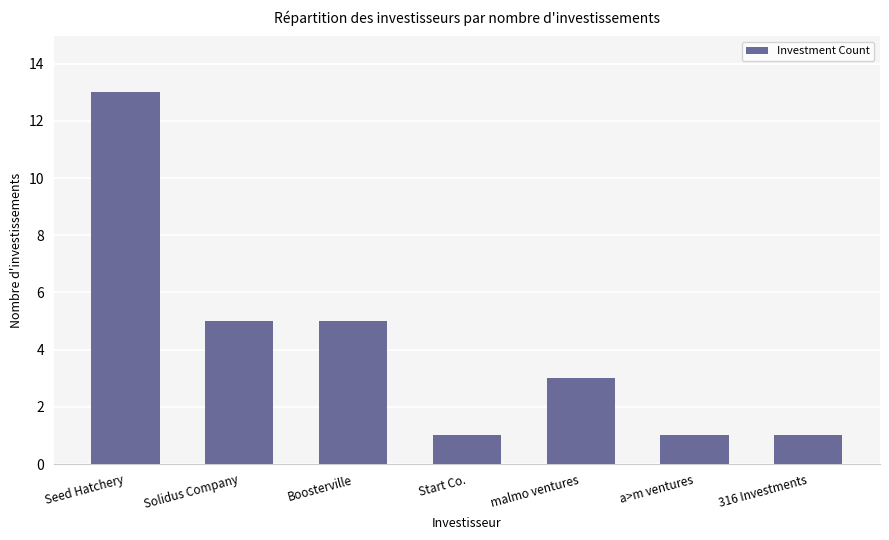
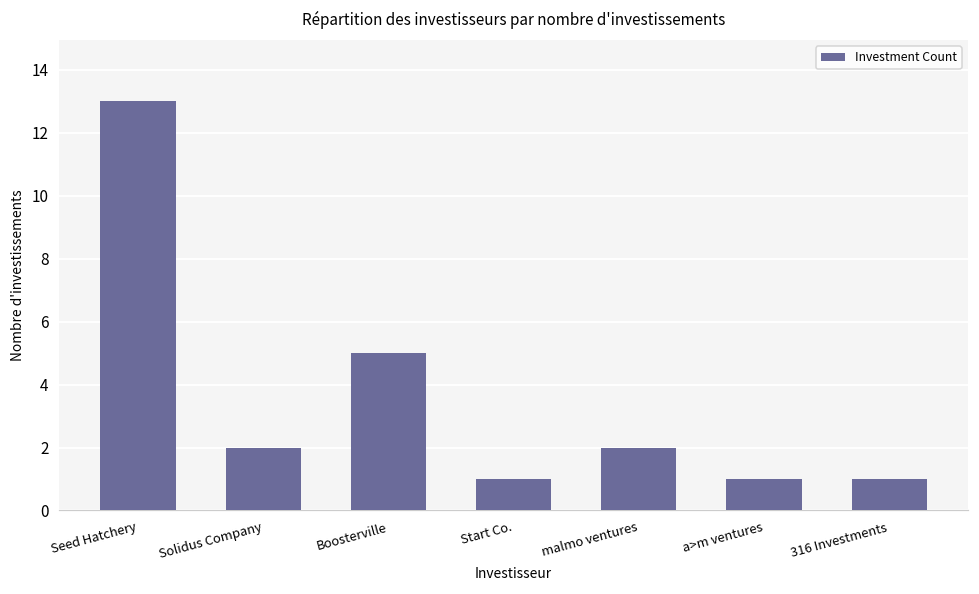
  {
    "Seed Hatchery": 13,
-   "Solidus Company": 5,
+   "Solidus Company": 2,
    "Boosterville": 5,
    "Start Co.": 1,
-   "malmo ventures": 3,
+   "malmo ventures": 2,
    "a>m ventures": 1,
    "316 Investments": 1
  }
